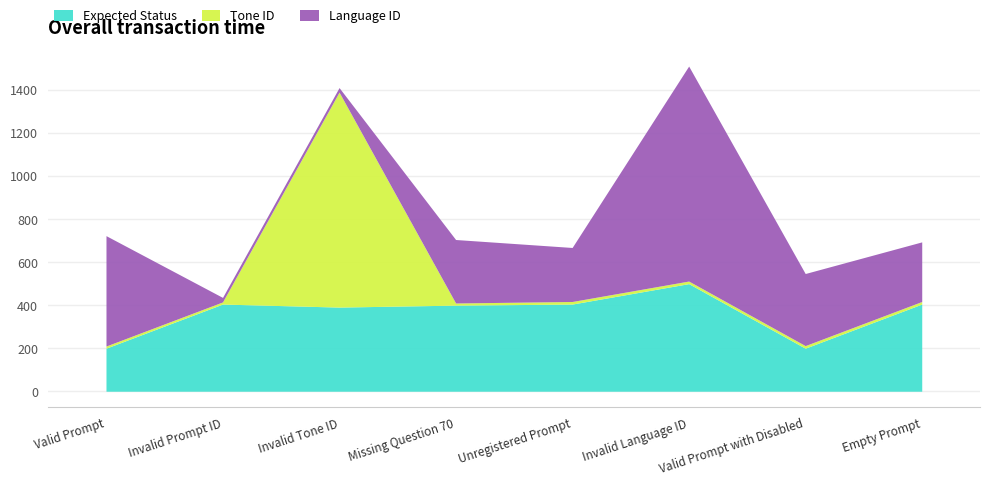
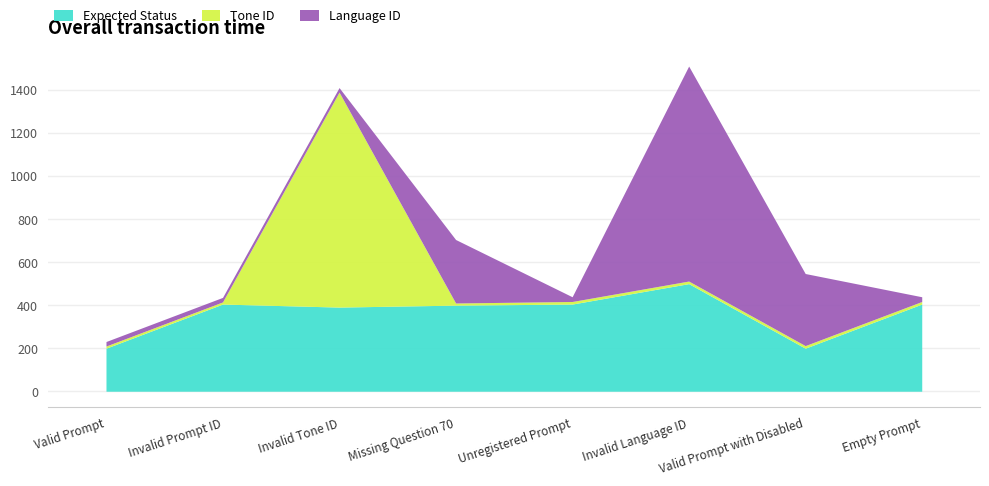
  {
    "Expected Status": {
      "Invalid Tone ID": 390,
      "Unregistered Prompt": 410,
      "Invalid Language ID": 500,
      "Empty Prompt": 410
    },
    "Tone ID": {
      "Invalid Tone ID": 1000,
      "Unregistered Prompt": 10,
      "Invalid Language ID": 10,
      "Empty Prompt": 10
    },
    "Language ID": {
-     "Valid Prompt": 510,
+     "Valid Prompt": 20,
      "Invalid Prompt ID": 20,
      "Invalid Tone ID": 20,
      "Missing Question 70": 300,
-     "Unregistered Prompt": 250,
+     "Unregistered Prompt": 20,
      "Invalid Language ID": 1000,
      "Valid Prompt with Disabled": 340,
-     "Empty Prompt": 280
+     "Empty Prompt": 20
    }
  }
